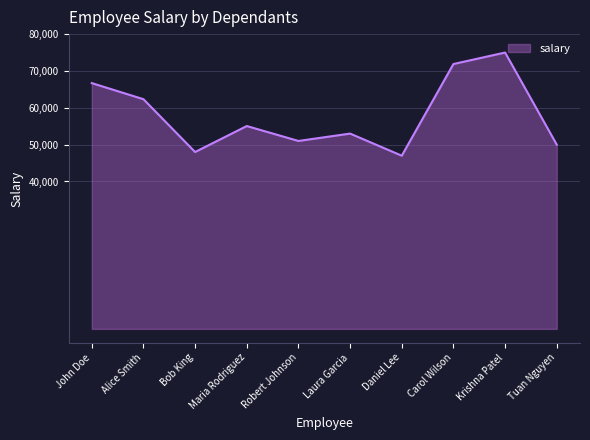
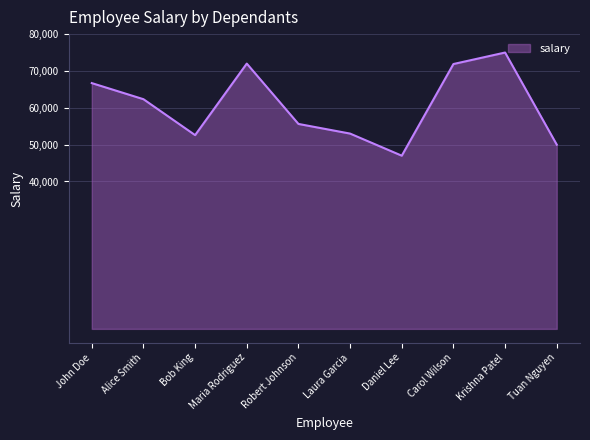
  {
    "John Doe": "67,000",
    "Alice Smith": "62,000",
-   "Bob King": "48,000",
-   "Maria Rodriguez": "55,000",
-   "Robert Johnson": "51,000",
+   "Bob King": "53,000",
+   "Maria Rodriguez": "72,000",
+   "Robert Johnson": "56,000",
    "Laura Garcia": "53,000",
    "Daniel Lee": "47,000",
    "Carol Wilson": "72,000",
    "Krishna Patel": "75,000",
    "Tuan Nguyen": "50,000"
  }
